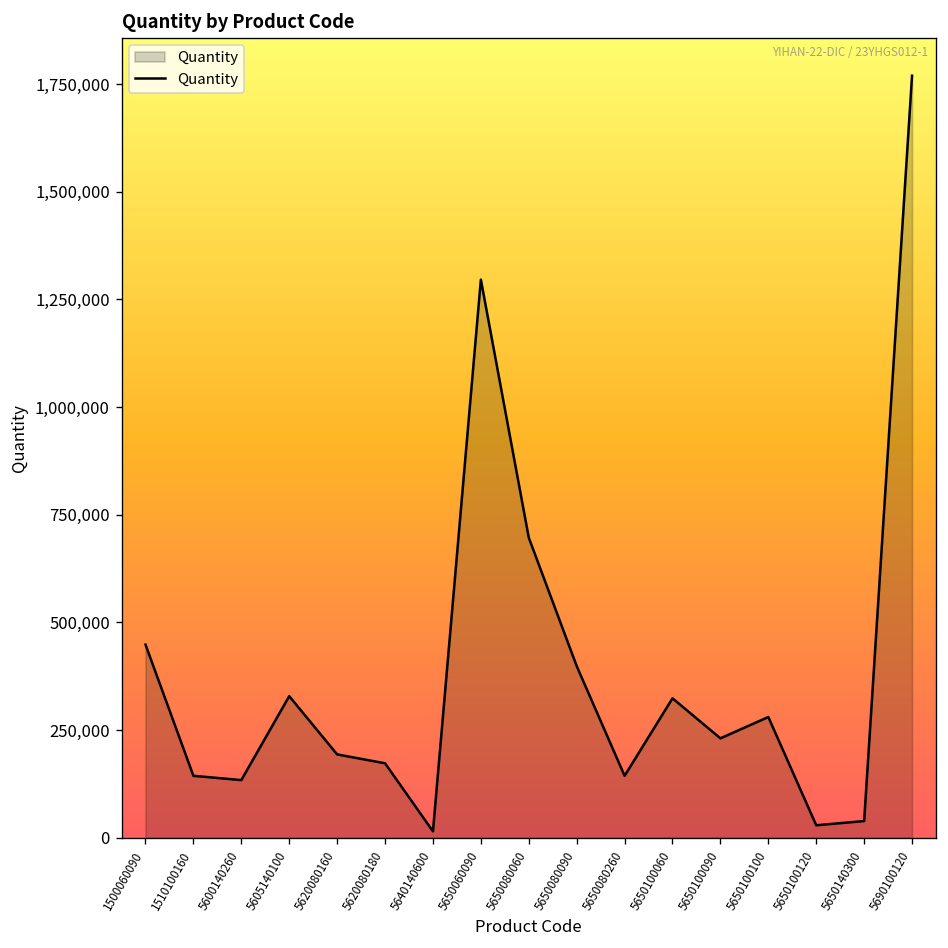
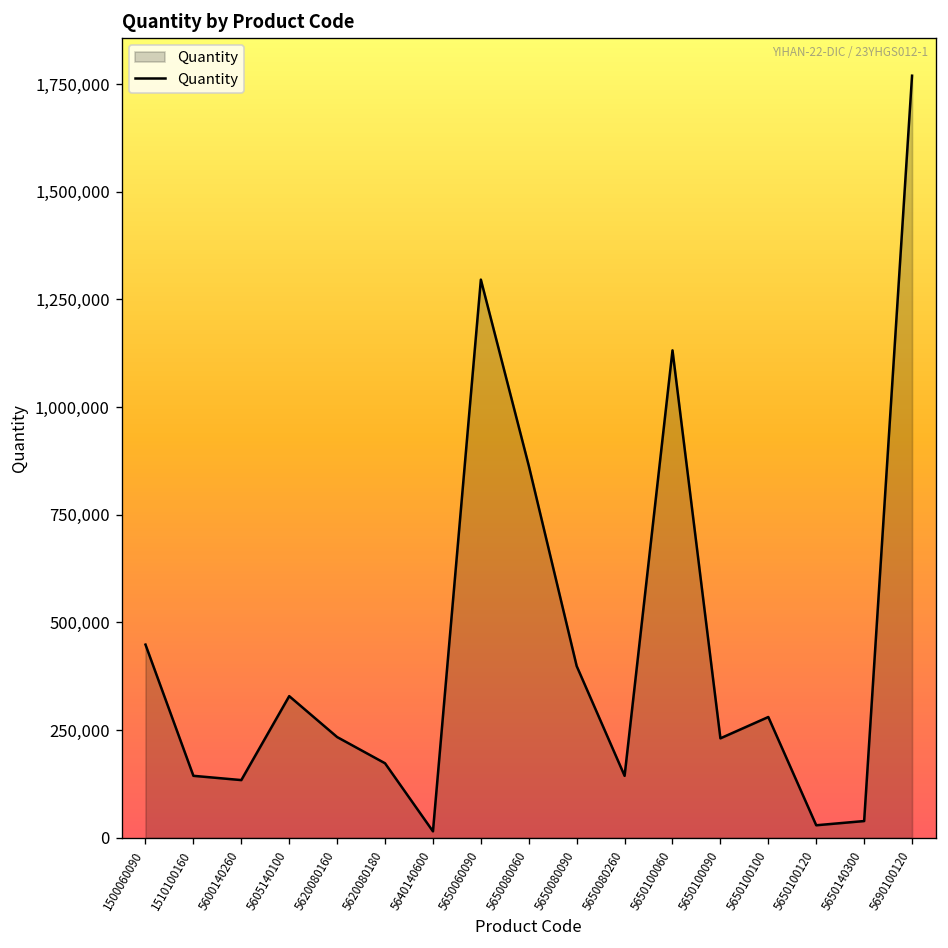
  {
    "1500060090": "450,000",
    "1510100160": "140,000",
    "5600140260": "130,000",
    "5605140100": "330,000",
-   "5620080160": "190,000",
+   "5620080160": "230,000",
    "5620080180": "170,000",
    "5640140600": "20,000",
    "5650060090": "1,300,000",
-   "5650080060": "700,000",
+   "5650080060": "860,000",
    "5650080090": "400,000",
    "5650080260": "140,000",
-   "5650100060": "320,000",
+   "5650100060": "1,130,000",
    "5650100090": "230,000",
    "5650100100": "280,000",
    "5650100120": "30,000",
    "5650140300": "40,000"
  }
